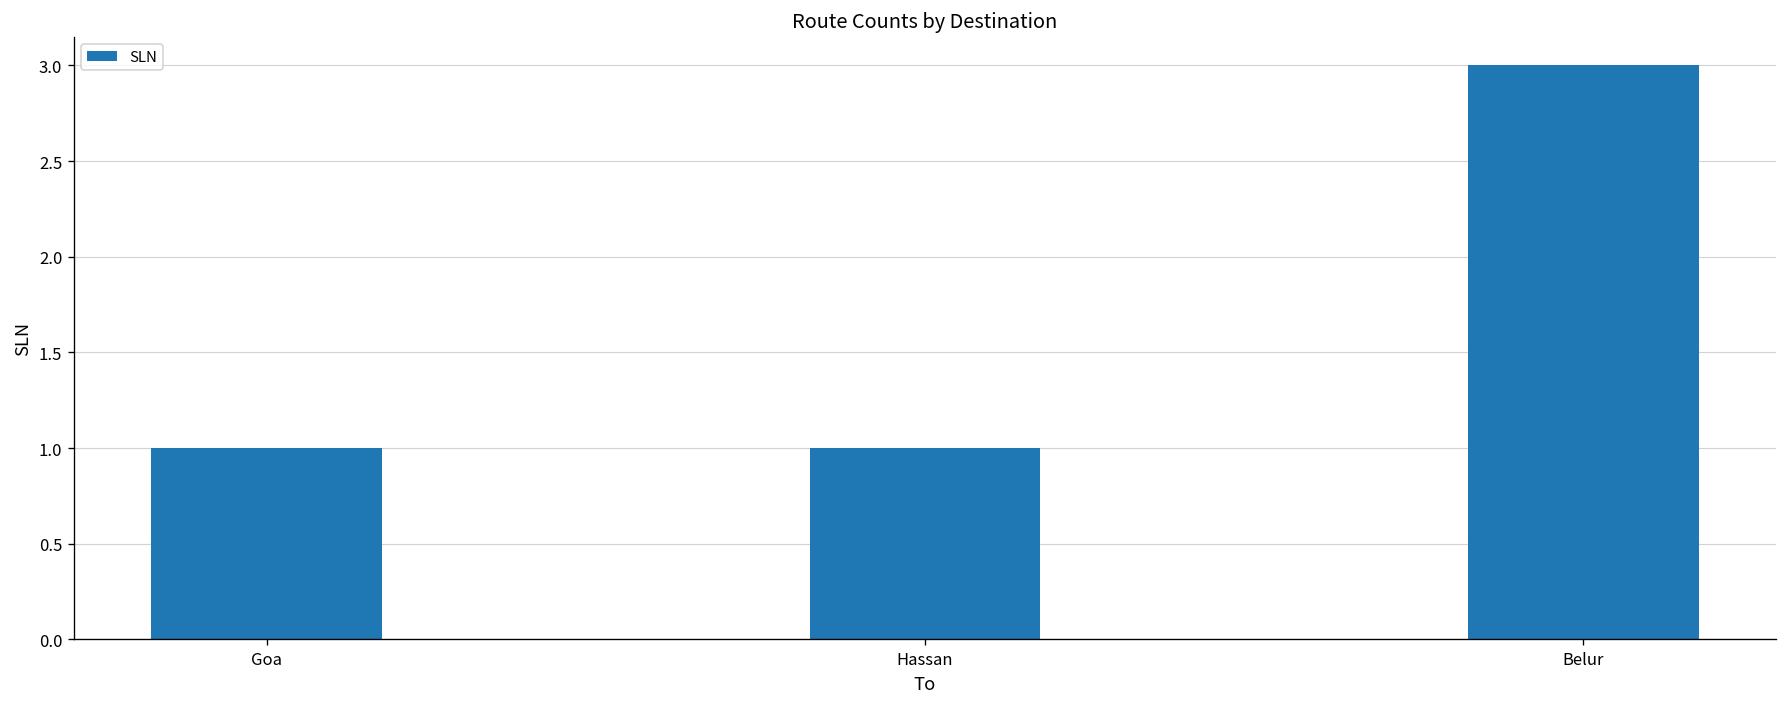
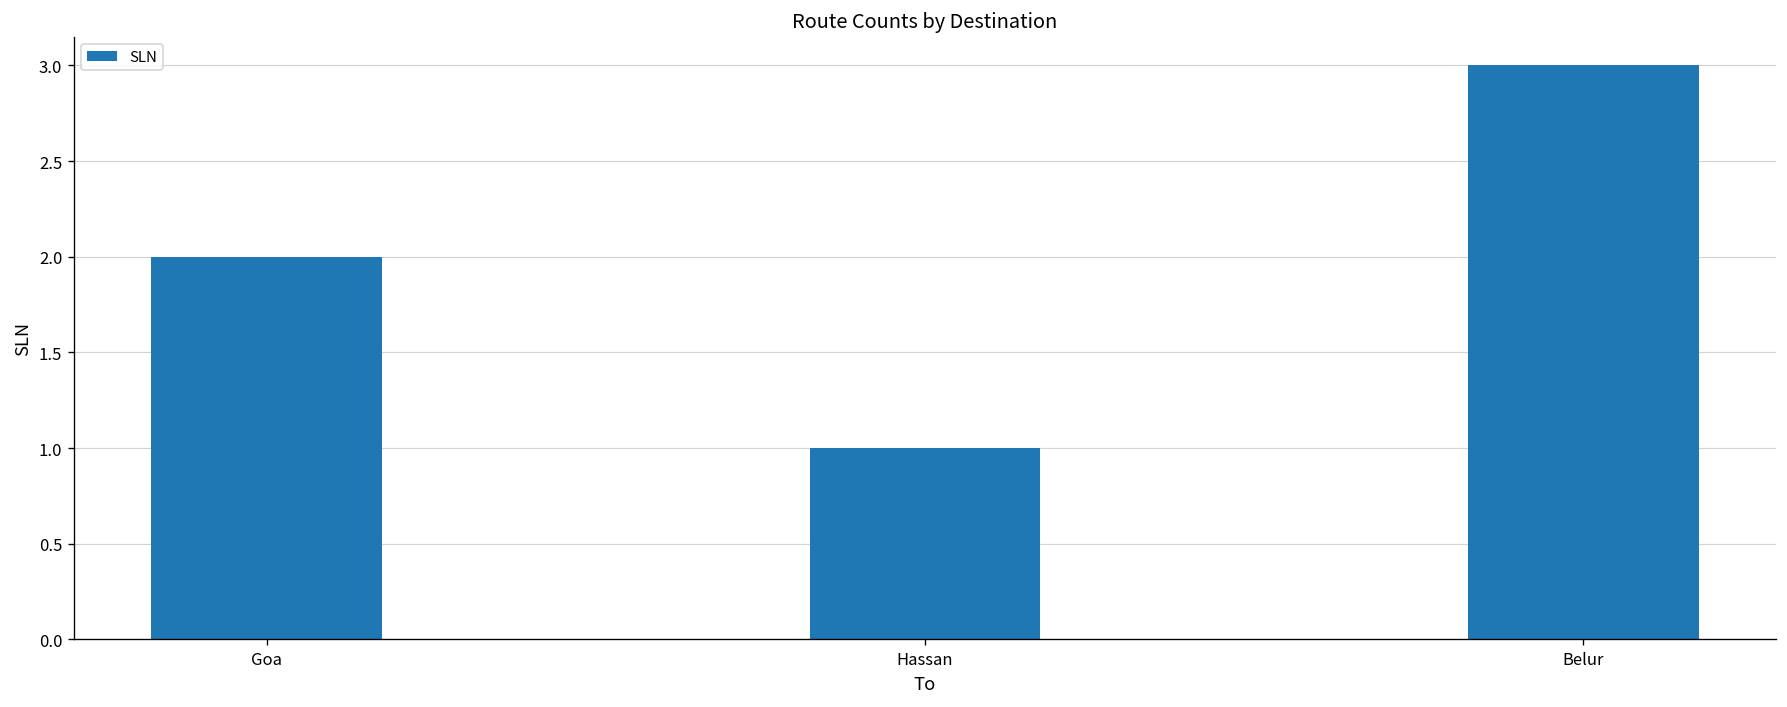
  {
-   "Goa": 1,
+   "Goa": 2,
    "Hassan": 1,
    "Belur": 3
  }
